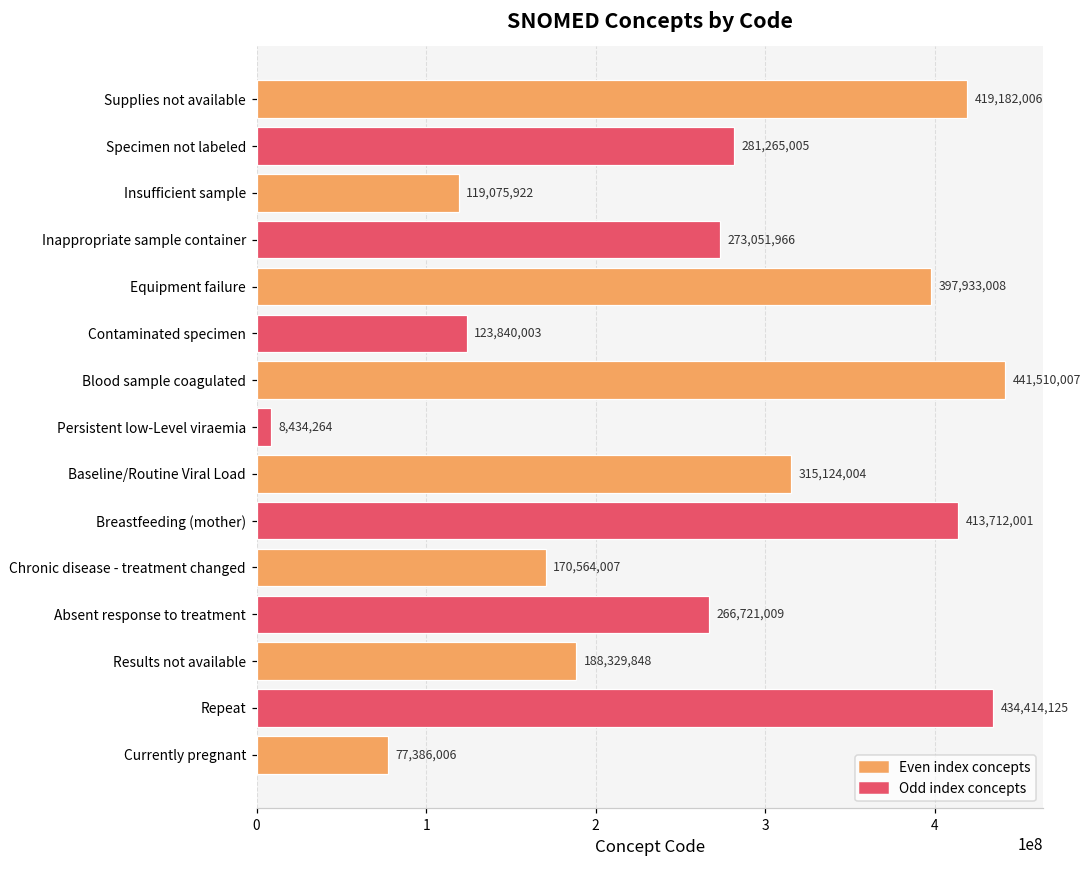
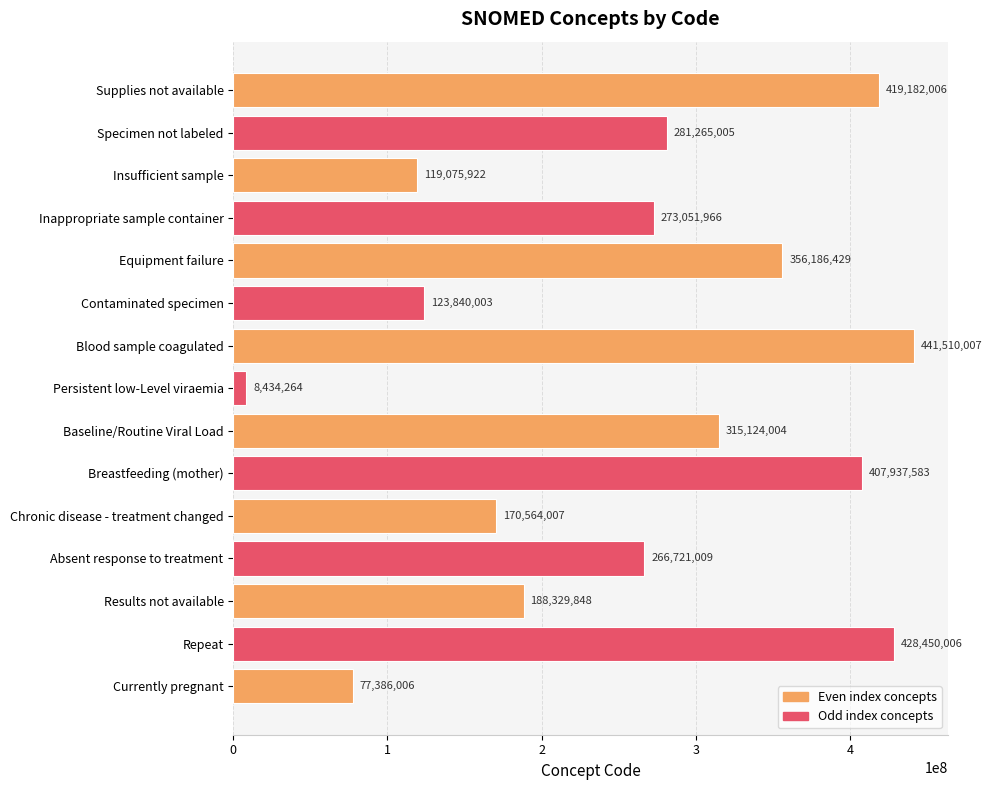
  {
    "Supplies not available": "419,182,006",
    "Specimen not labeled": "281,265,005",
    "Insufficient sample": "119,075,922",
    "Inappropriate sample container": "273,051,966",
-   "Equipment failure": "397,933,008",
+   "Equipment failure": "356,186,429",
    "Contaminated specimen": "123,840,003",
    "Blood sample coagulated": "441,510,007",
    "Persistent low-Level viraemia": "8,434,264",
    "Baseline/Routine Viral Load": "315,124,004",
-   "Breastfeeding (mother)": "413,712,001",
+   "Breastfeeding (mother)": "407,937,583",
    "Chronic disease - treatment changed": "170,564,007",
    "Absent response to treatment": "266,721,009",
    "Results not available": "188,329,848",
-   "Repeat": "434,414,125",
+   "Repeat": "428,450,006",
    "Currently pregnant": "77,386,006"
  }
